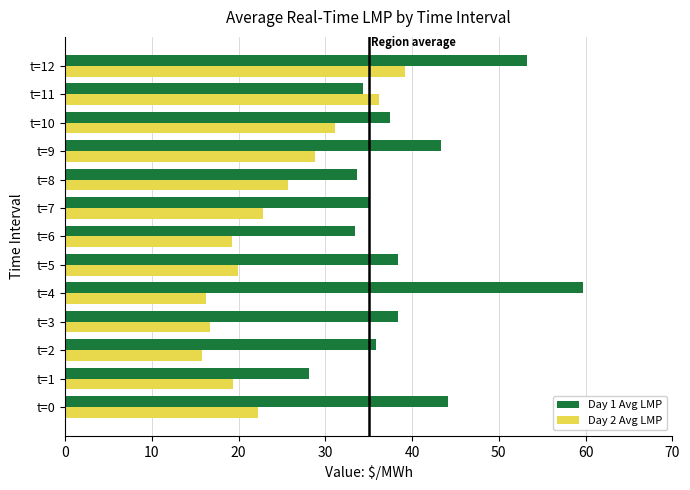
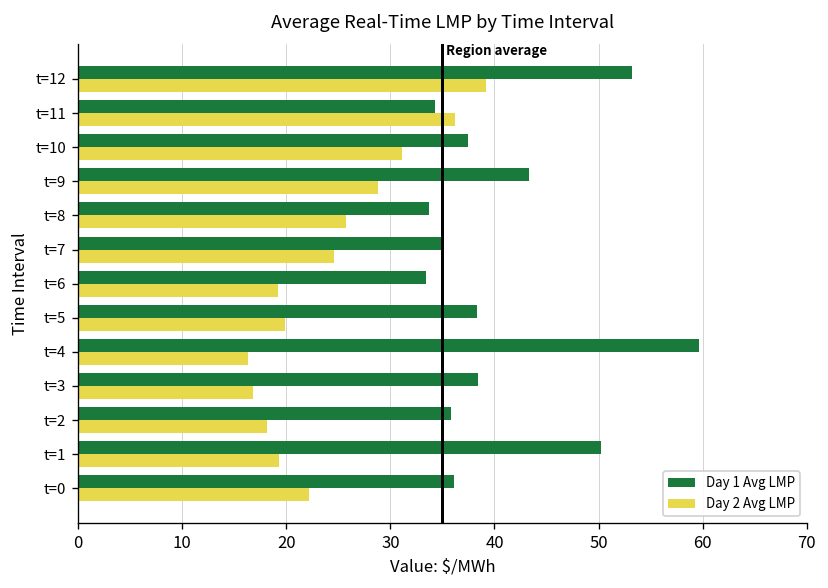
  {
    "Day 1 Avg LMP": {
      "t=12": 53,
      "t=11": 34,
      "t=10": 37,
      "t=9": 43,
      "t=8": 34,
      "t=7": 35,
      "t=6": 33,
      "t=5": 38,
      "t=4": 60,
      "t=3": 38,
      "t=2": 36,
-     "t=1": 28,
-     "t=0": 44
+     "t=1": 50,
+     "t=0": 36
    },
    "Day 2 Avg LMP": {
      "t=12": 39,
      "t=11": 36,
      "t=10": 31,
      "t=9": 29,
      "t=8": 26,
-     "t=7": 23,
+     "t=7": 25,
      "t=6": 19,
      "t=5": 20,
      "t=4": 16,
      "t=3": 17,
-     "t=2": 16,
+     "t=2": 18,
      "t=1": 19,
      "t=0": 22
    }
  }
